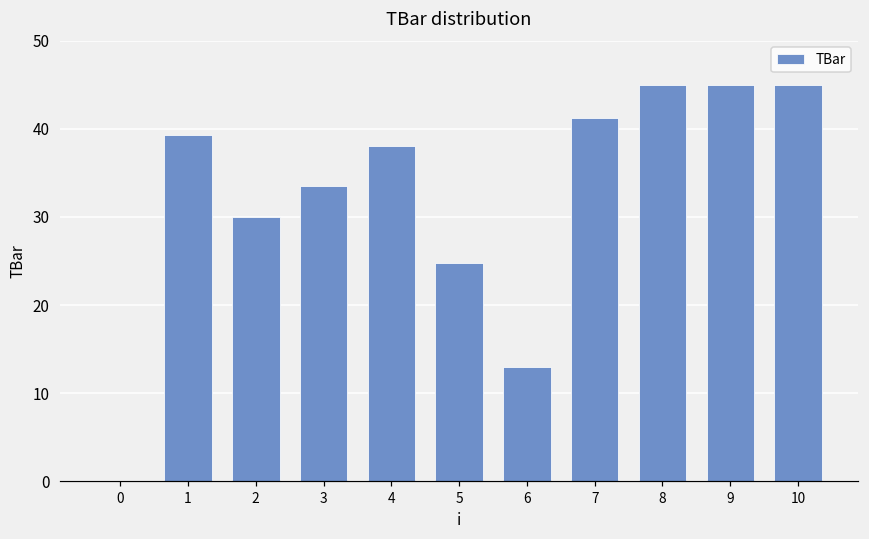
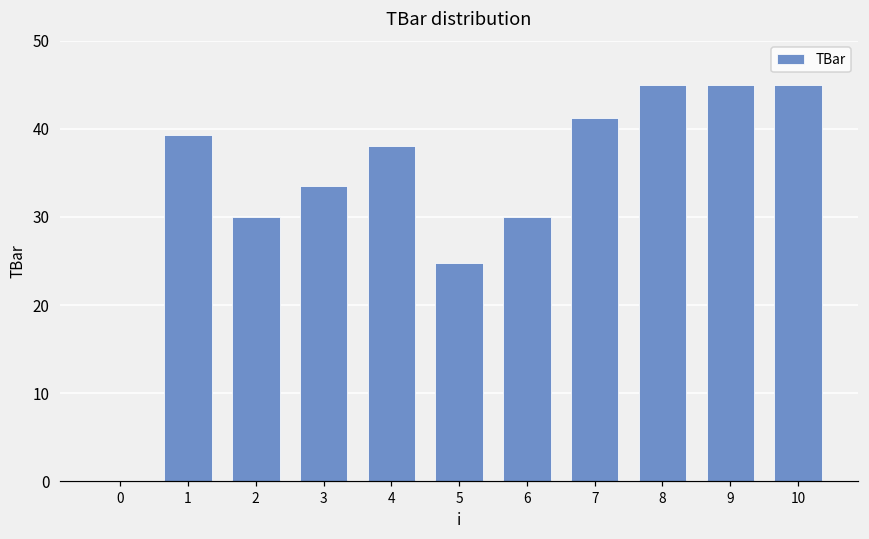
  {
    "0": 0,
    "1": 39,
    "2": 30,
    "3": 34,
    "4": 38,
    "5": 25,
-   "6": 13,
+   "6": 30,
    "7": 41,
    "8": 45,
    "9": 45,
    "10": 45
  }
